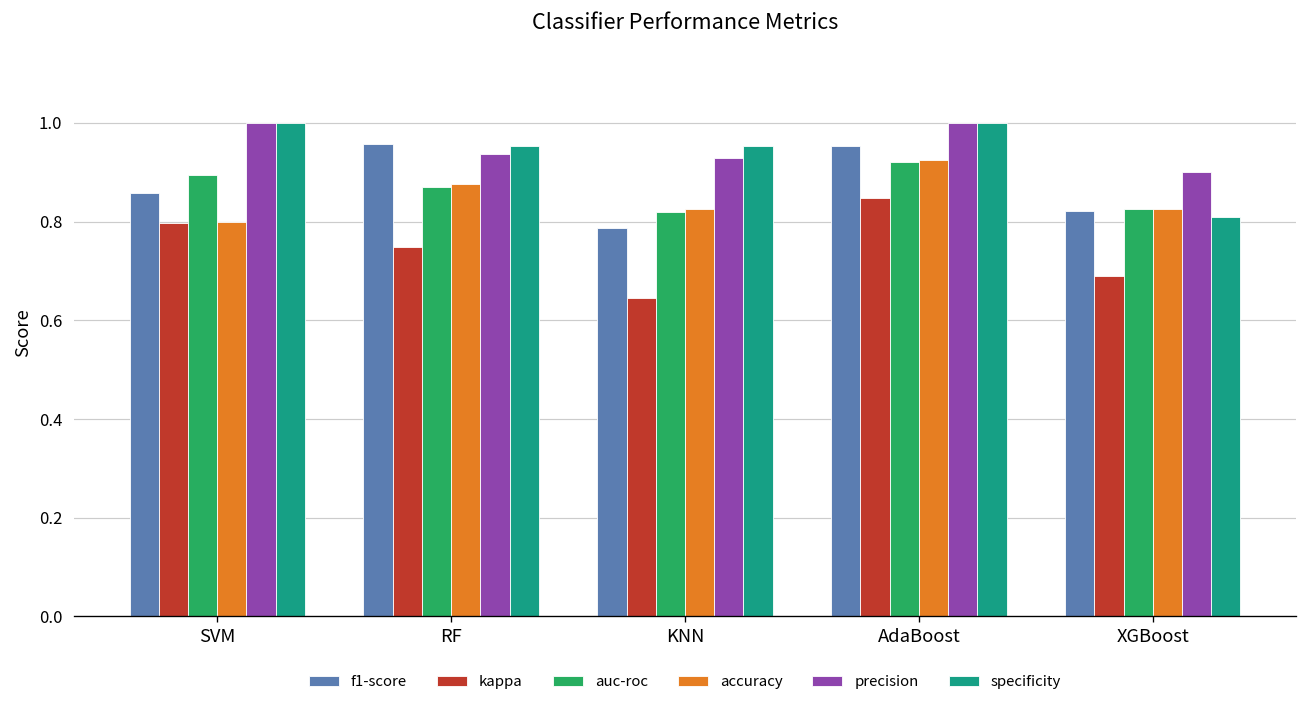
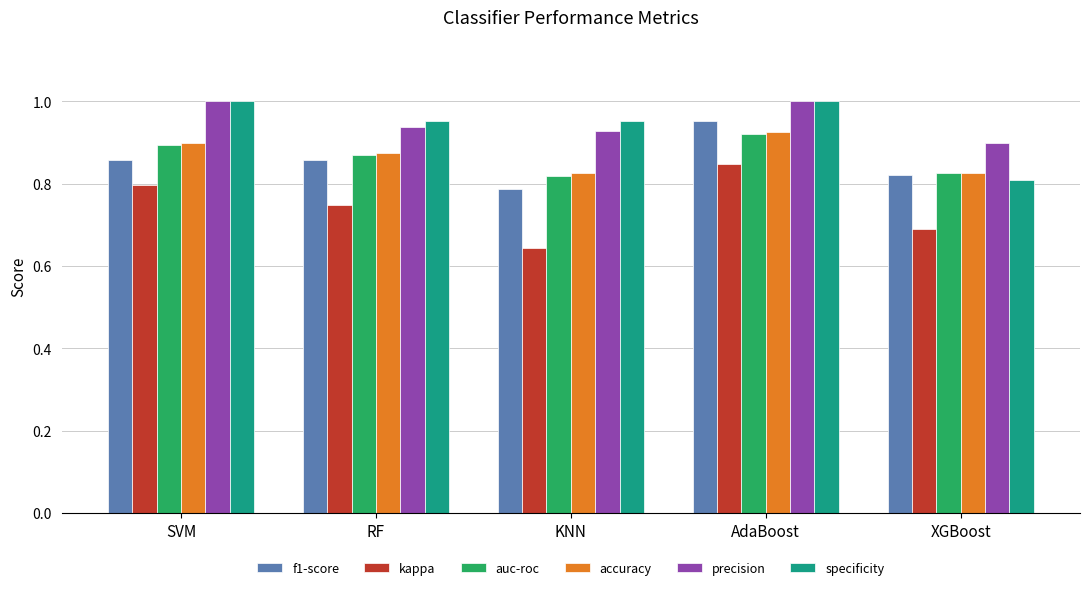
  {
    "f1-score": {
      "SVM": 0.86,
-     "RF": 0.96,
+     "RF": 0.86,
      "KNN": 0.79,
      "AdaBoost": 0.95,
      "XGBoost": 0.82
    },
    "kappa": {
      "SVM": 0.80,
      "RF": 0.75,
      "KNN": 0.64,
      "AdaBoost": 0.85,
      "XGBoost": 0.69
    },
    "accuracy": {
-     "SVM": 0.8,
+     "SVM": 0.9,
      "RF": 0.88,
      "KNN": 0.83,
      "AdaBoost": 0.93,
      "XGBoost": 0.83
    },
    "precision": {
      "SVM": 1.00,
      "RF": 0.94,
      "KNN": 0.93,
      "AdaBoost": 1.00,
      "XGBoost": 0.90
    }
  }
